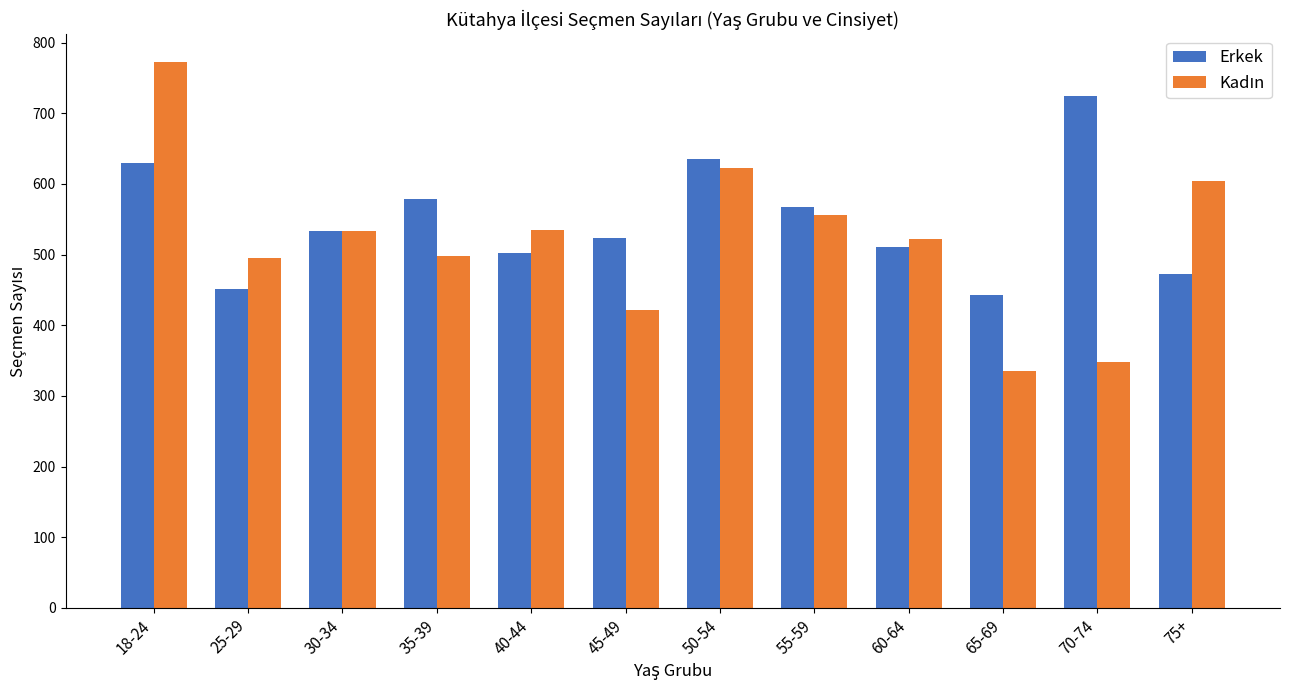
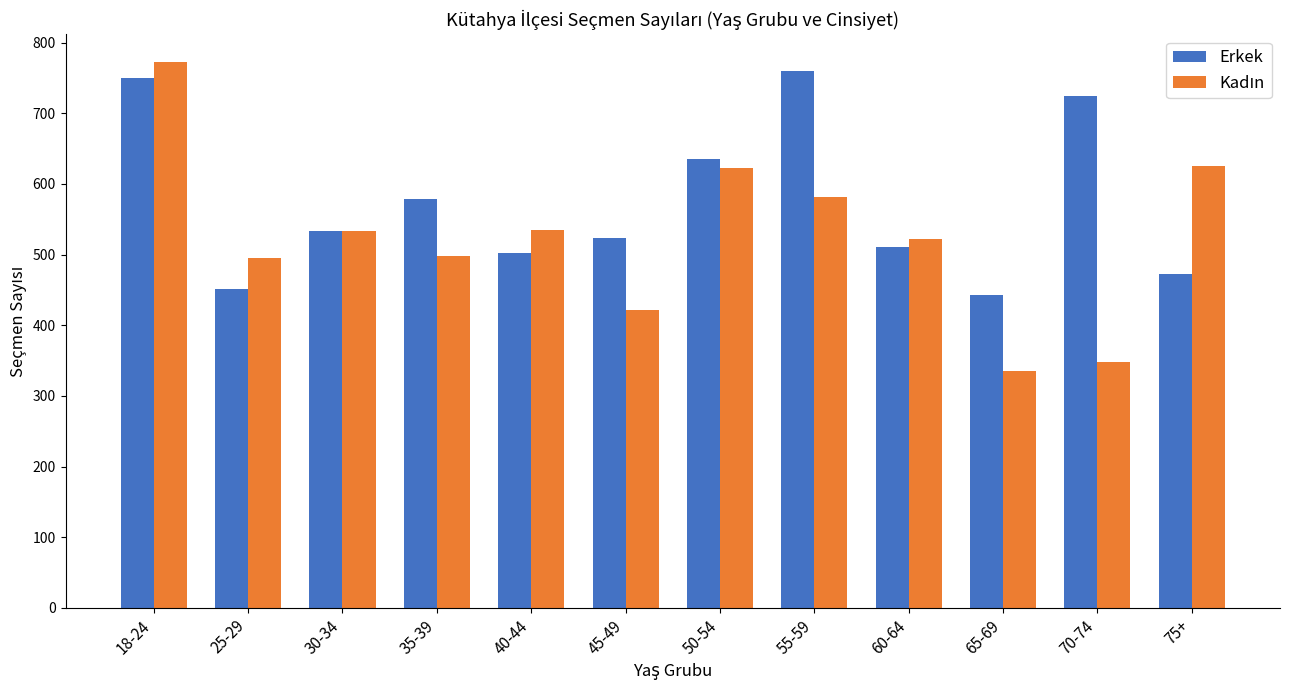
  {
    "Erkek": {
-     "18-24": 630,
+     "18-24": 750,
      "25-29": 450,
      "30-34": 530,
      "35-39": 580,
      "40-44": 500,
      "45-49": 520,
      "50-54": 640,
-     "55-59": 570,
+     "55-59": 760,
      "60-64": 510,
      "65-69": 440,
      "70-74": 720,
      "75+": 470
    },
    "Kadın": {
      "18-24": 770,
      "25-29": 500,
      "30-34": 530,
      "35-39": 500,
      "40-44": 540,
      "45-49": 420,
      "50-54": 620,
-     "55-59": 560,
+     "55-59": 580,
      "60-64": 520,
      "65-69": 340,
      "70-74": 350,
-     "75+": 600
+     "75+": 630
    }
  }
